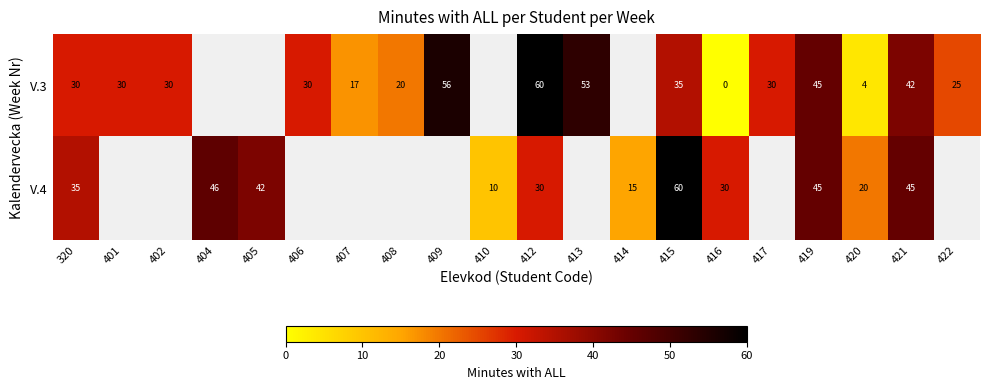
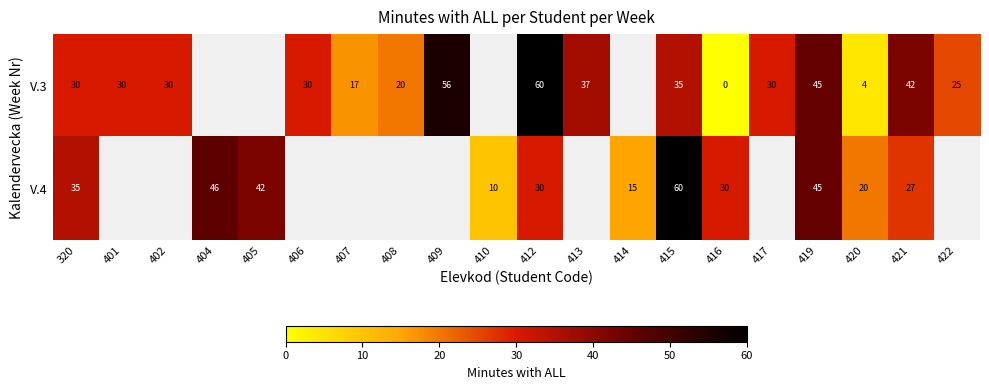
  {
    "V.3": {
      "320": 30,
      "401": 30,
      "402": 30,
      "406": 30,
      "407": 17,
      "408": 20,
      "409": 56,
      "412": 60,
-     "413": 53,
+     "413": 37,
      "415": 35,
      "416": 0,
      "417": 30,
      "419": 45,
      "420": 4,
      "421": 42,
      "422": 25
    },
    "V.4": {
      "320": 35,
      "404": 46,
      "405": 42,
      "410": 10,
      "412": 30,
      "414": 15,
      "415": 60,
      "416": 30,
      "419": 45,
      "420": 20,
-     "421": 45
+     "421": 27
    }
  }
